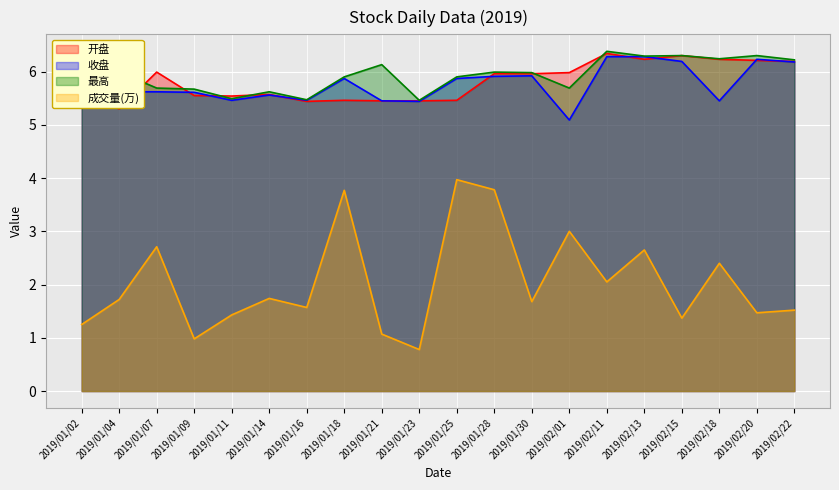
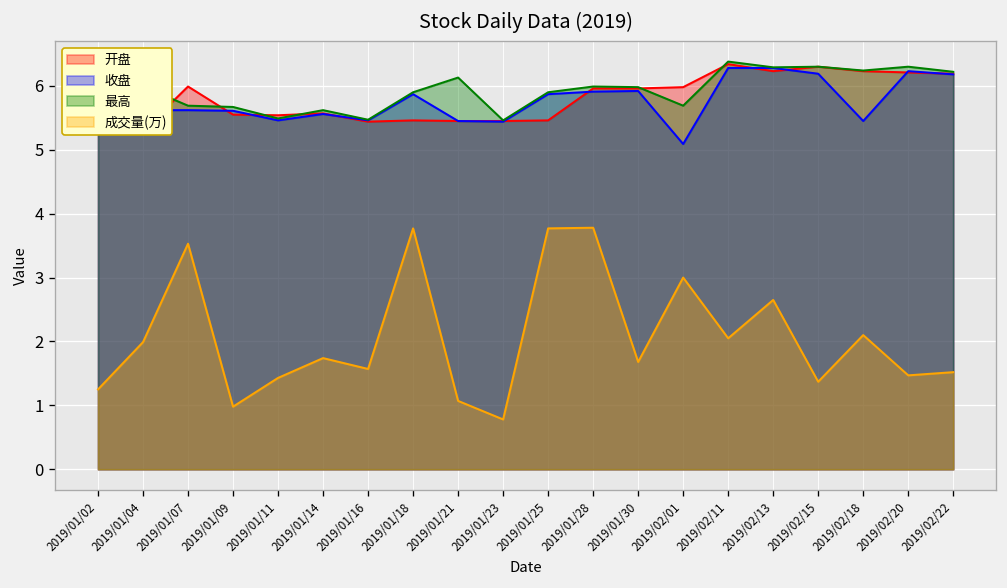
  {
    "开盘": {
      "2019/01/04": 5.3,
      "2019/01/07": 6.0,
      "2019/01/09": 5.6,
      "2019/01/11": 5.5,
      "2019/01/18": 5.5,
      "2019/01/25": 5.5,
      "2019/02/01": 6.0,
      "2019/02/13": 6.2
    },
    "收盘": {
      "2019/01/07": 5.6,
      "2019/01/09": 5.6,
      "2019/01/28": 5.9,
      "2019/02/01": 5.1,
      "2019/02/11": 6.3,
      "2019/02/15": 6.2,
      "2019/02/18": 5.5
    },
    "最高": {
      "2019/01/07": 5.7,
      "2019/01/09": 5.7,
      "2019/01/14": 5.6,
      "2019/01/21": 6.1,
      "2019/02/01": 5.7,
      "2019/02/20": 6.3
    },
    "成交量(万)": {
      "2019/01/02": 1.3,
-     "2019/01/04": 1.7,
-     "2019/01/07": 2.7,
+     "2019/01/04": 2.0,
+     "2019/01/07": 3.5,
      "2019/01/09": 1.0,
      "2019/01/11": 1.4,
      "2019/01/14": 1.7,
      "2019/01/16": 1.6,
      "2019/01/18": 3.8,
      "2019/01/21": 1.1,
      "2019/01/23": 0.8,
-     "2019/01/25": 4.0,
+     "2019/01/25": 3.8,
      "2019/01/28": 3.8,
      "2019/01/30": 1.7,
      "2019/02/01": 3.0,
      "2019/02/11": 2.1,
      "2019/02/13": 2.7,
      "2019/02/15": 1.4,
-     "2019/02/18": 2.4,
+     "2019/02/18": 2.1,
      "2019/02/20": 1.5,
      "2019/02/22": 1.5
    }
  }
